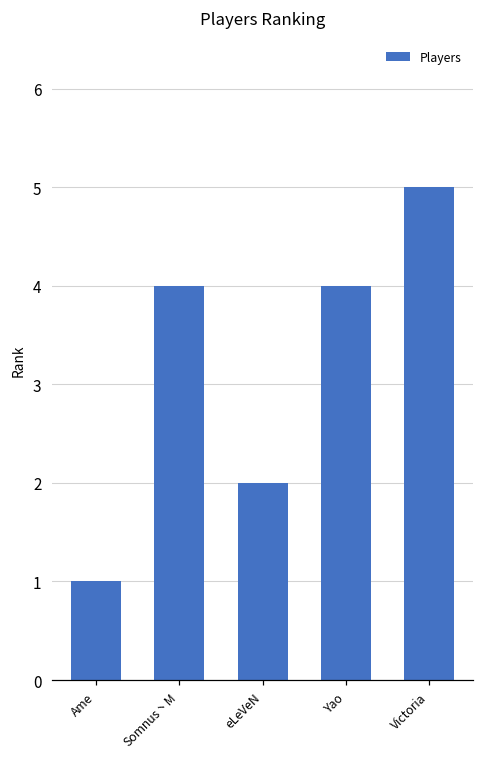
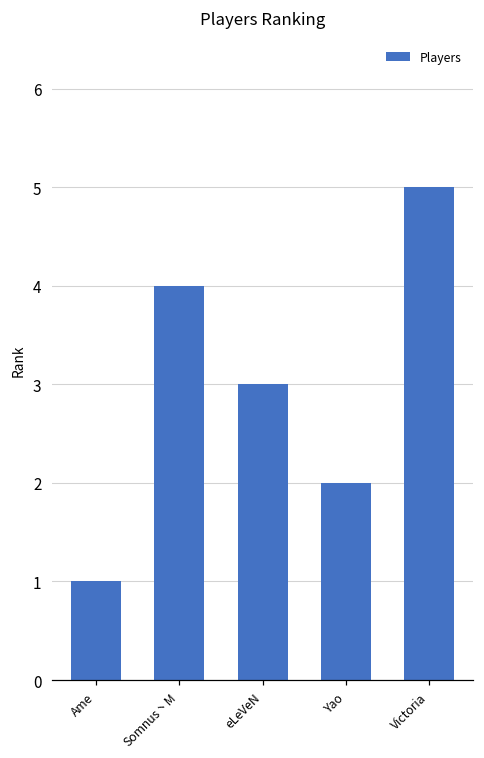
  {
    "Ame": 1,
    "Somnus丶M": 4,
-   "eLeVeN": 2,
-   "Yao": 4,
+   "eLeVeN": 3,
+   "Yao": 2,
    "Victoria": 5
  }
